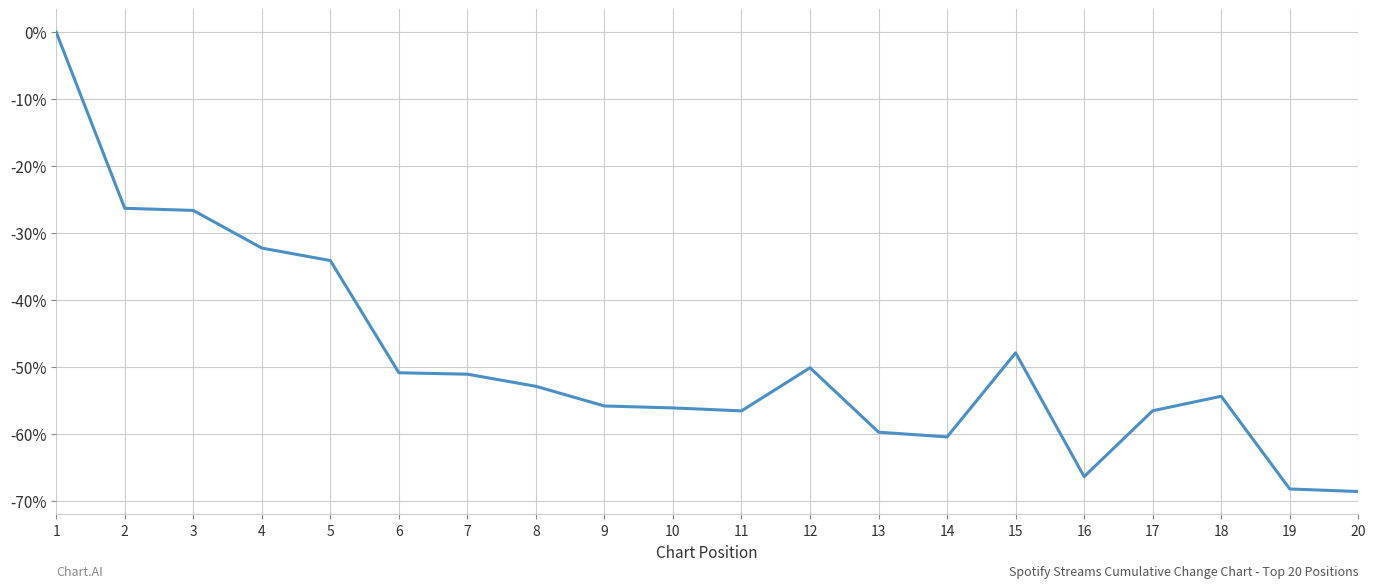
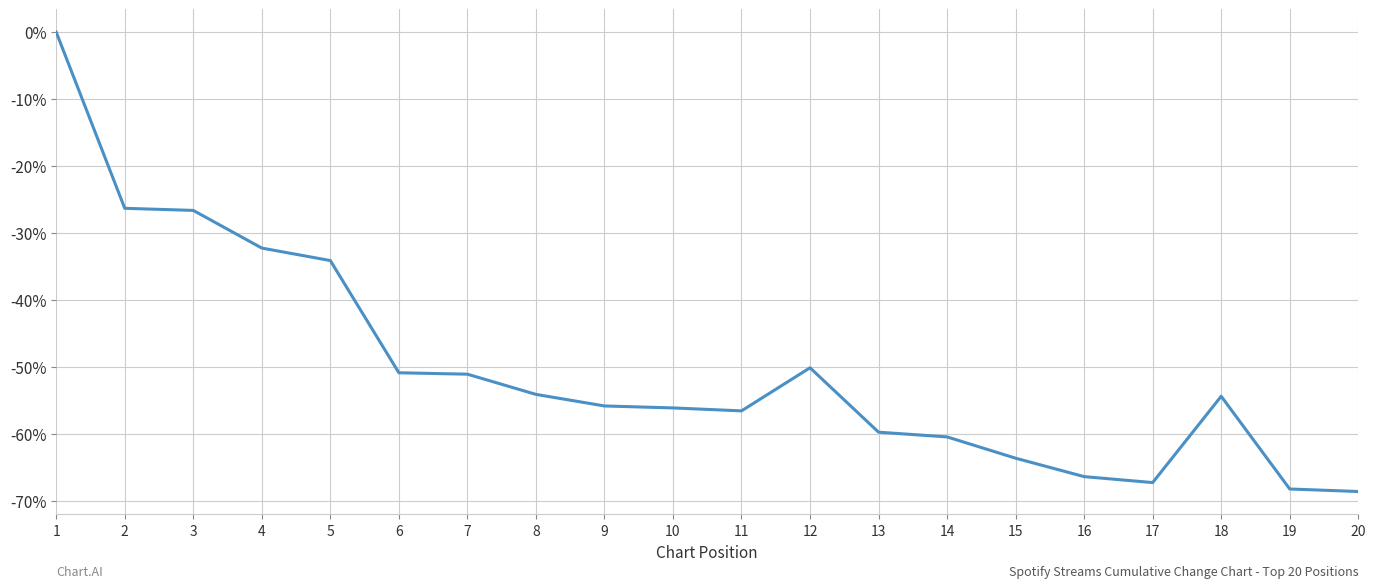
  {
    "1": "0%",
    "2": "-26%",
    "3": "-27%",
    "4": "-32%",
    "5": "-34%",
    "6": "-51%",
    "7": "-51%",
-   "8": "-53%",
+   "8": "-54%",
    "9": "-56%",
    "10": "-56%",
    "11": "-57%",
    "12": "-50%",
    "13": "-60%",
    "14": "-60%",
-   "15": "-48%",
+   "15": "-64%",
    "16": "-66%",
-   "17": "-57%",
+   "17": "-67%",
    "18": "-54%",
    "19": "-68%",
    "20": "-69%"
  }
